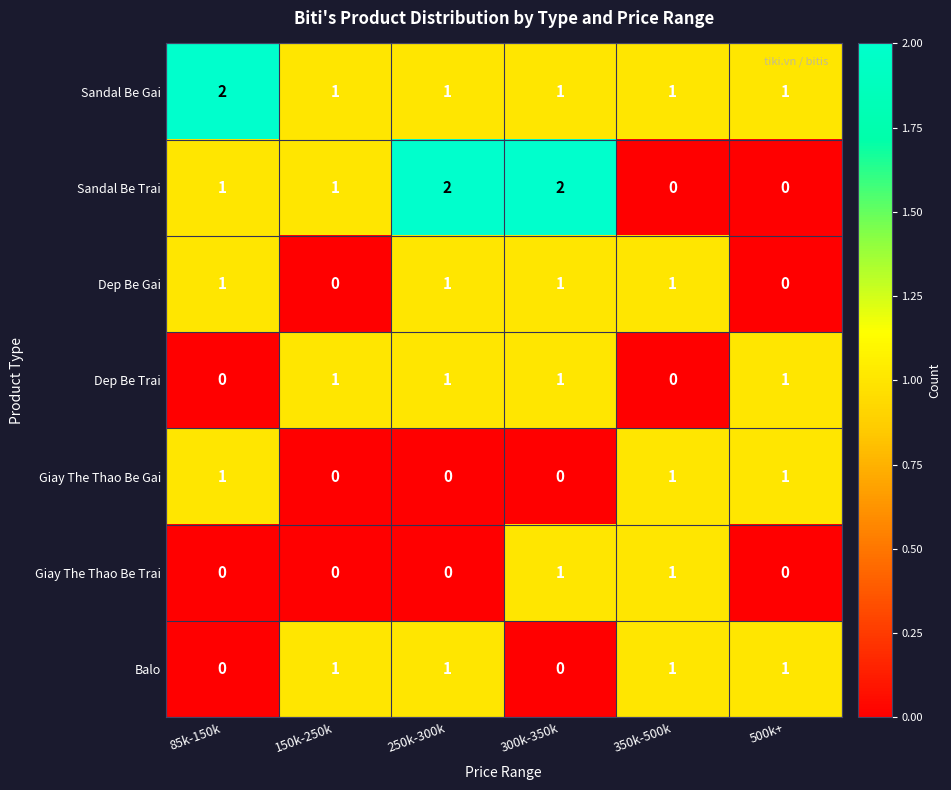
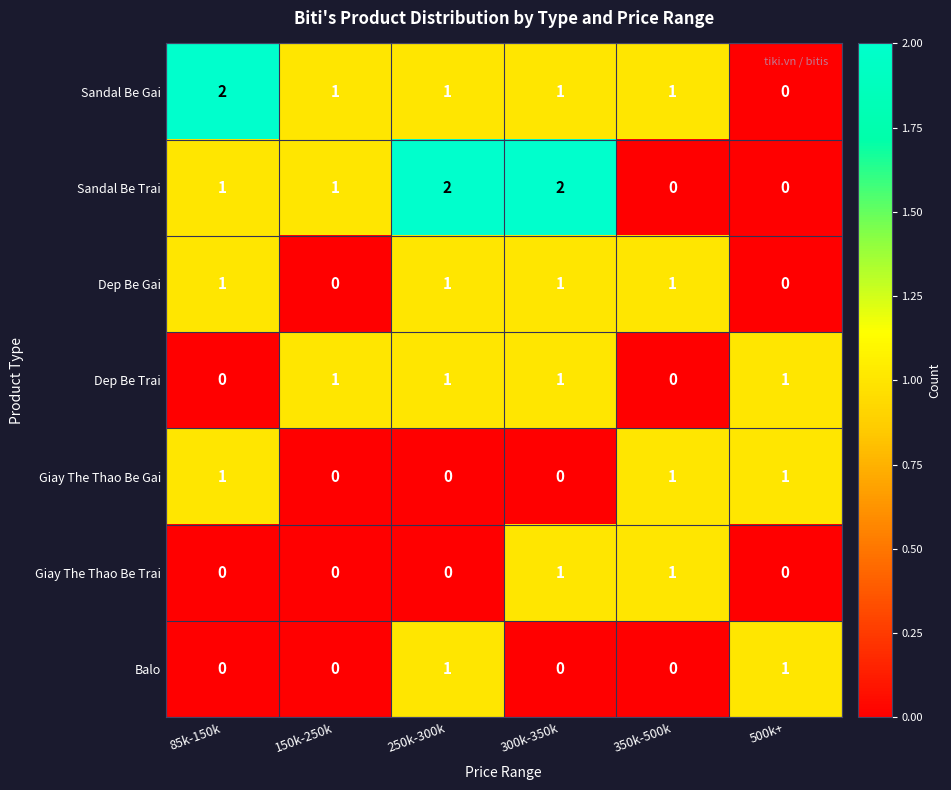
  {
    "Sandal Be Gai": {
      "85k-150k": 2,
      "150k-250k": 1,
      "250k-300k": 1,
      "300k-350k": 1,
      "350k-500k": 1,
-     "500k+": 1
+     "500k+": 0
    },
    "Sandal Be Trai": {
      "85k-150k": 1,
      "150k-250k": 1,
      "250k-300k": 2,
      "300k-350k": 2,
      "350k-500k": 0,
      "500k+": 0
    },
    "Dep Be Gai": {
      "85k-150k": 1,
      "150k-250k": 0,
      "250k-300k": 1,
      "300k-350k": 1,
      "350k-500k": 1,
      "500k+": 0
    },
    "Dep Be Trai": {
      "85k-150k": 0,
      "150k-250k": 1,
      "250k-300k": 1,
      "300k-350k": 1,
      "350k-500k": 0,
      "500k+": 1
    },
    "Giay The Thao Be Gai": {
      "85k-150k": 1,
      "150k-250k": 0,
      "250k-300k": 0,
      "300k-350k": 0,
      "350k-500k": 1,
      "500k+": 1
    },
    "Giay The Thao Be Trai": {
      "85k-150k": 0,
      "150k-250k": 0,
      "250k-300k": 0,
      "300k-350k": 1,
      "350k-500k": 1,
      "500k+": 0
    },
    "Balo": {
      "85k-150k": 0,
-     "150k-250k": 1,
+     "150k-250k": 0,
      "250k-300k": 1,
      "300k-350k": 0,
-     "350k-500k": 1,
+     "350k-500k": 0,
      "500k+": 1
    }
  }
